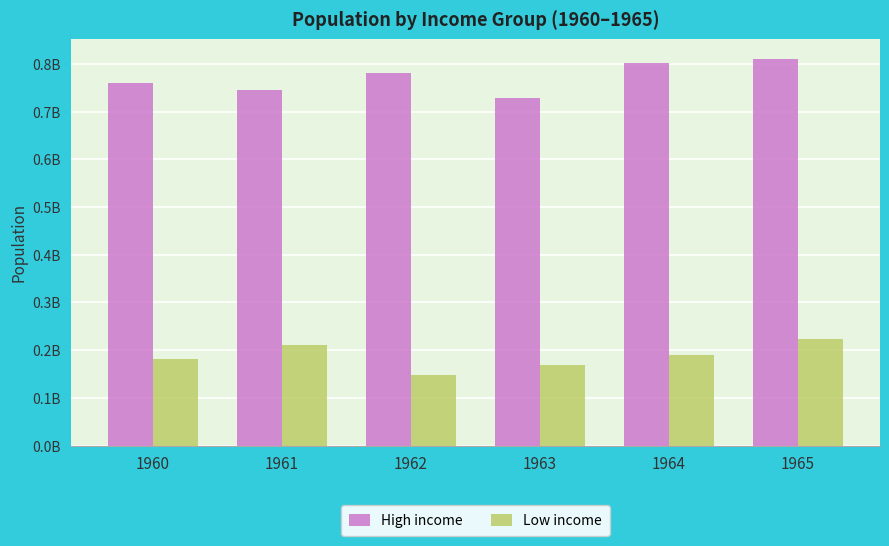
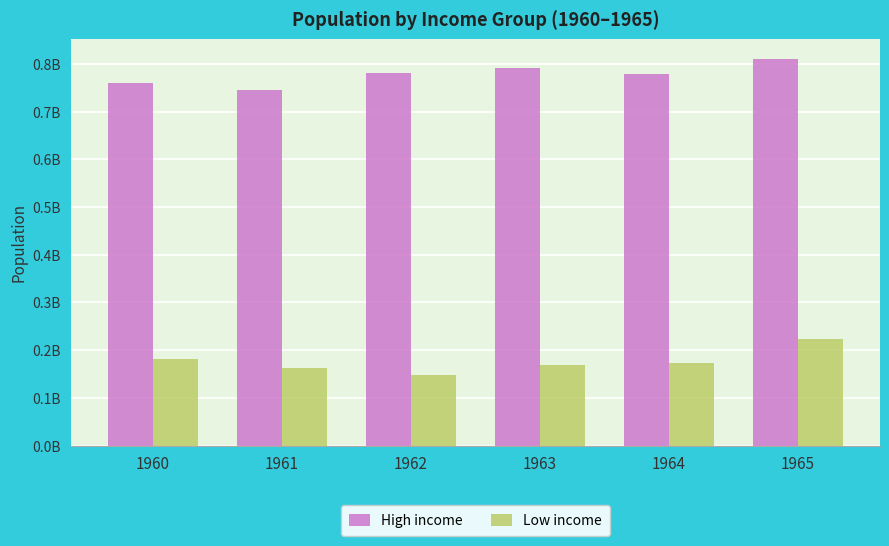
  {
    "High income": {
      "1960": 760000000,
      "1961": 750000000,
      "1962": 780000000,
-     "1963": 730000000,
-     "1964": 800000000,
+     "1963": 790000000,
+     "1964": 780000000,
      "1965": 810000000
    },
    "Low income": {
      "1960": 180000000,
-     "1961": 210000000,
+     "1961": 160000000,
      "1962": 150000000,
      "1963": 170000000,
-     "1964": 190000000,
+     "1964": 170000000,
      "1965": 220000000
    }
  }
